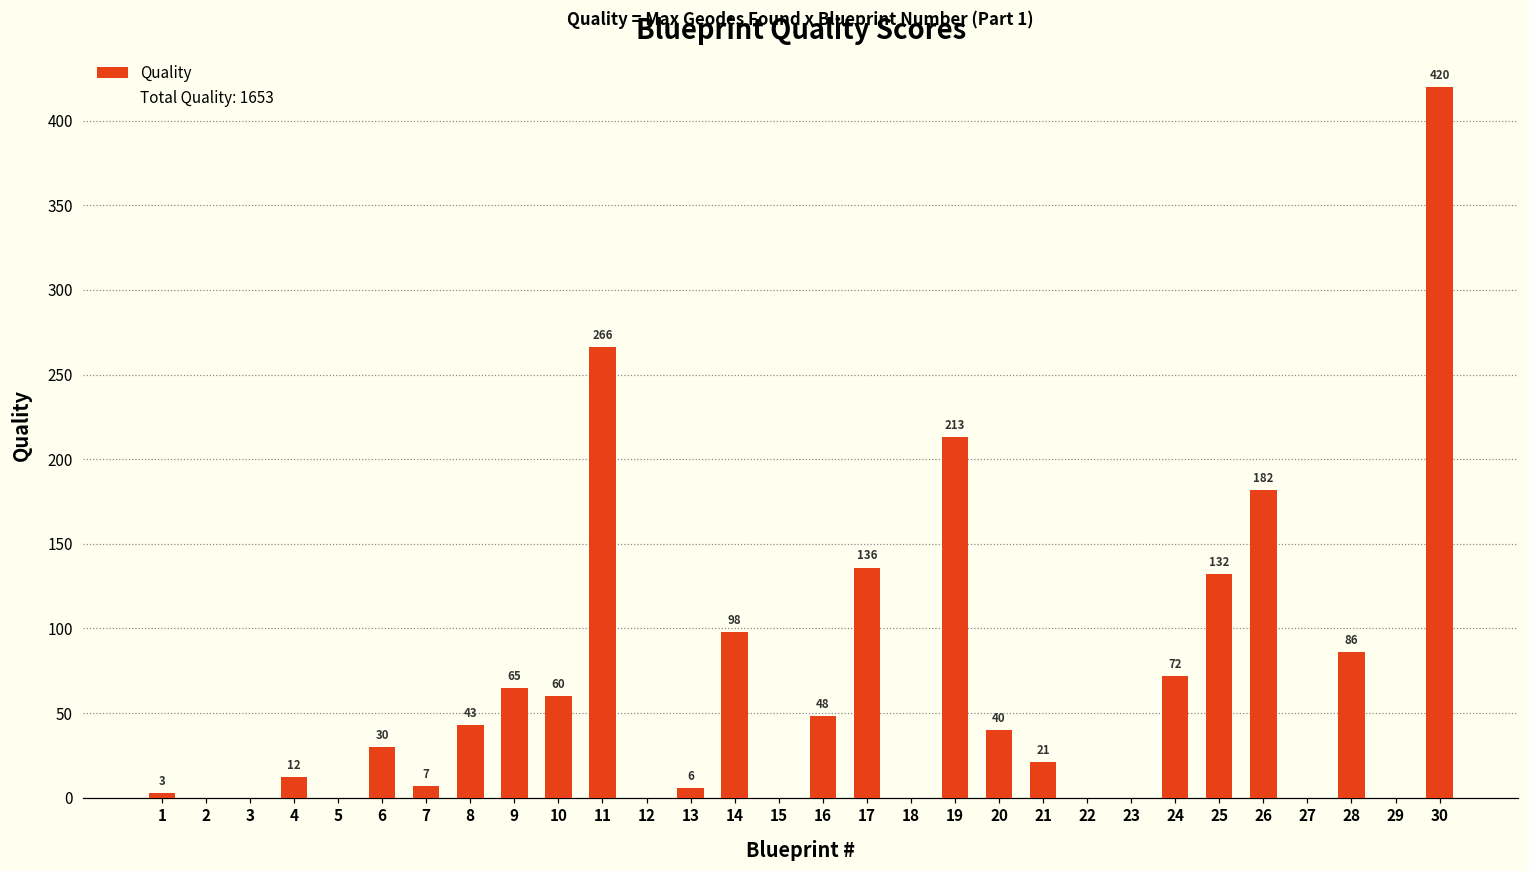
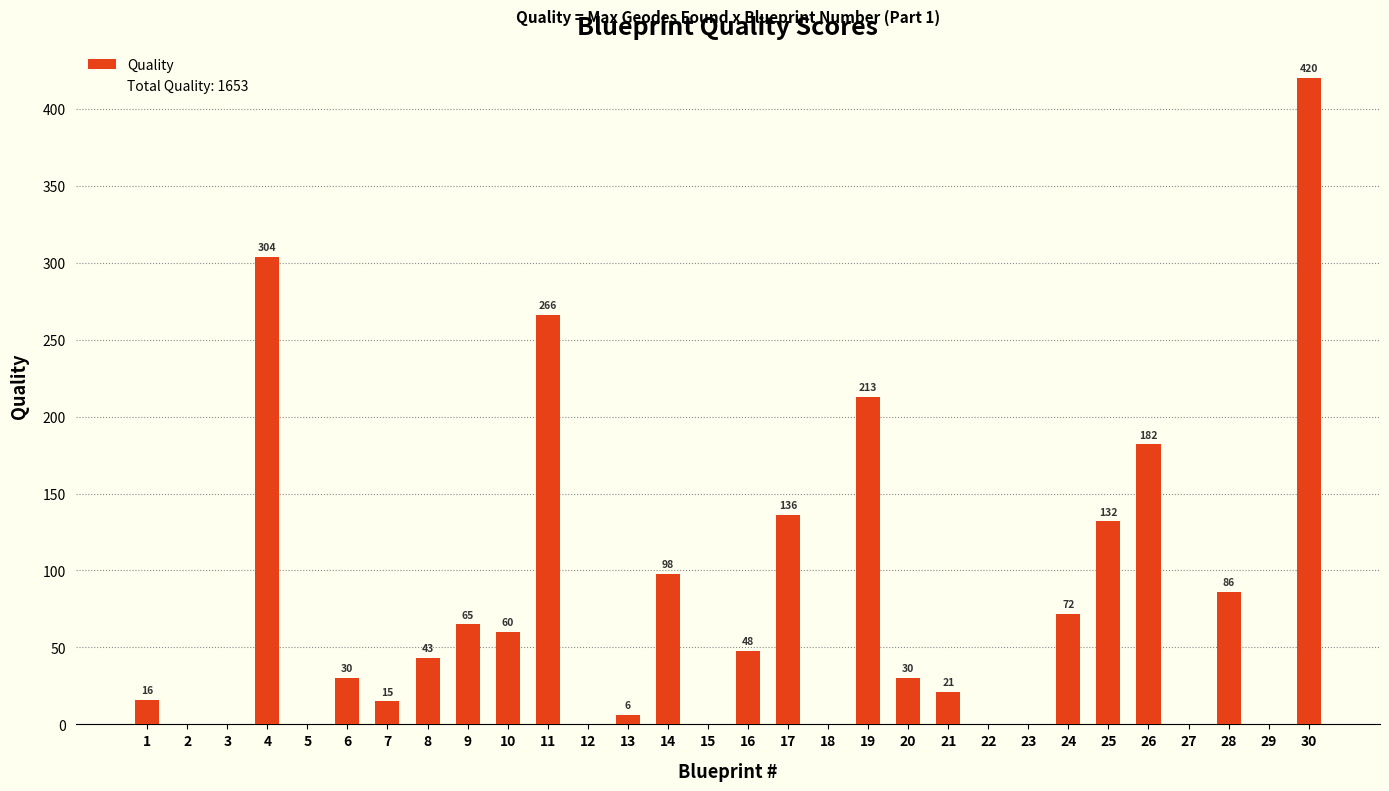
  {
-   "1": 3,
-   "4": 12,
+   "1": 16,
+   "4": 304,
    "6": 30,
-   "7": 7,
+   "7": 15,
    "8": 43,
    "9": 65,
    "10": 60,
    "11": 266,
    "13": 6,
    "14": 98,
    "16": 48,
    "17": 136,
    "19": 213,
-   "20": 40,
+   "20": 30,
    "21": 21,
    "24": 72,
    "25": 132,
    "26": 182,
    "28": 86,
    "30": 420
  }
